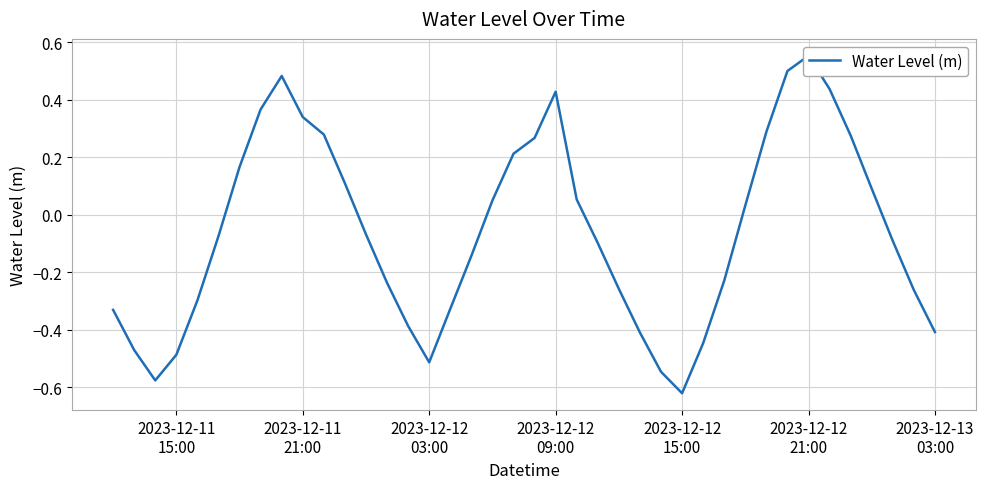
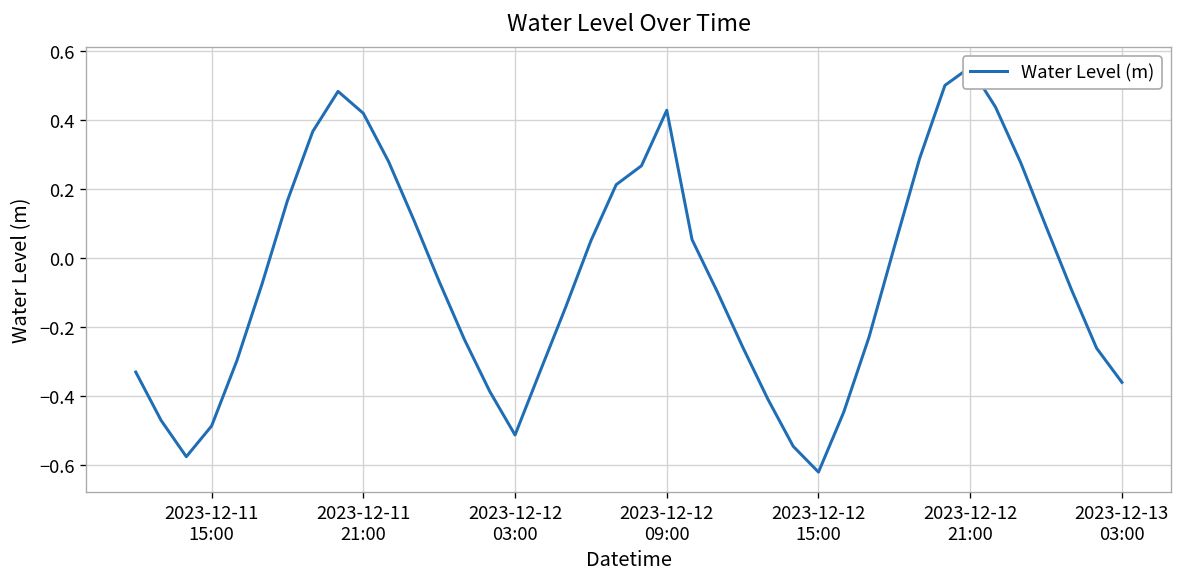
  {
    "2023-12-11 15:00": -0.49,
-   "2023-12-11 21:00": 0.34,
+   "2023-12-11 21:00": 0.42,
    "2023-12-12 03:00": -0.51,
    "2023-12-12 09:00": 0.43,
    "2023-12-12 15:00": -0.62,
-   "2023-12-13 03:00": -0.41
+   "2023-12-13 03:00": -0.36
  }
